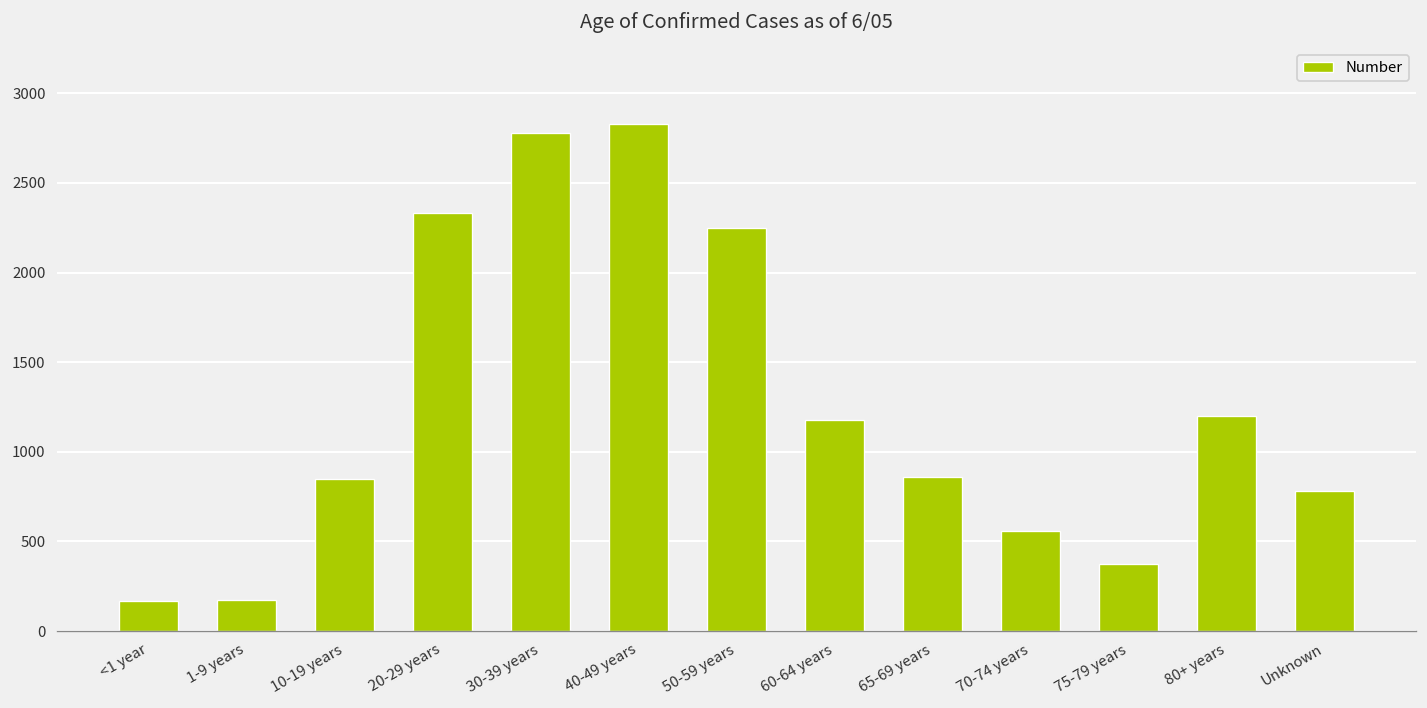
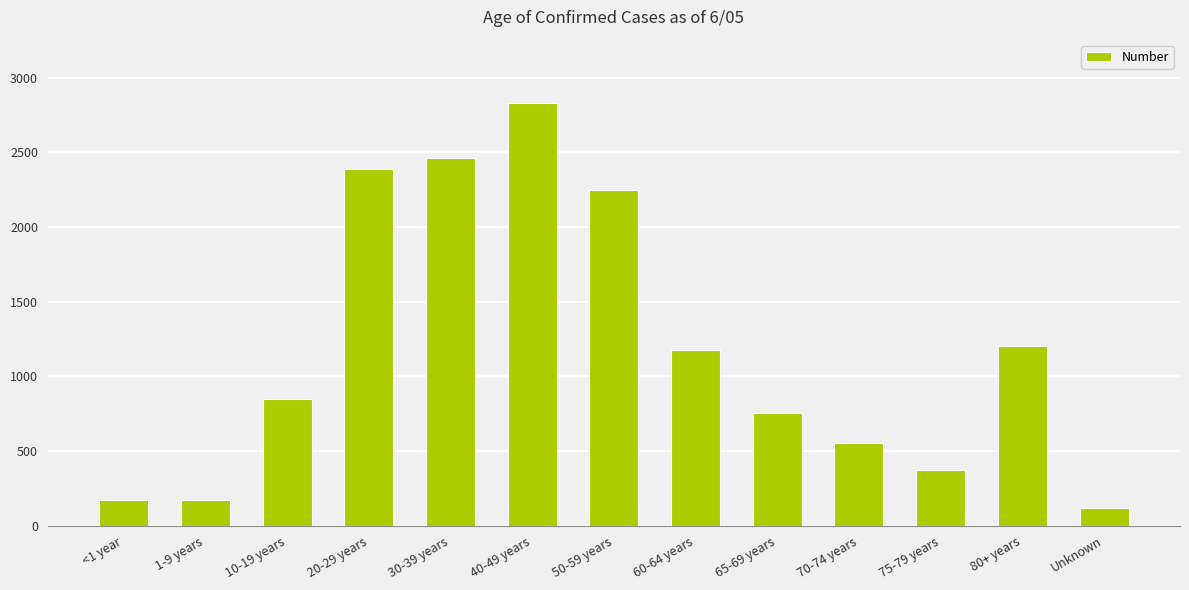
  {
    "<1 year": 170,
    "1-9 years": 170,
    "10-19 years": 850,
-   "20-29 years": 2330,
-   "30-39 years": 2780,
+   "20-29 years": 2390,
+   "30-39 years": 2460,
    "40-49 years": 2830,
    "50-59 years": 2250,
    "60-64 years": 1180,
-   "65-69 years": 860,
+   "65-69 years": 750,
    "70-74 years": 560,
    "75-79 years": 370,
    "80+ years": 1200,
-   "Unknown": 780
+   "Unknown": 120
  }
